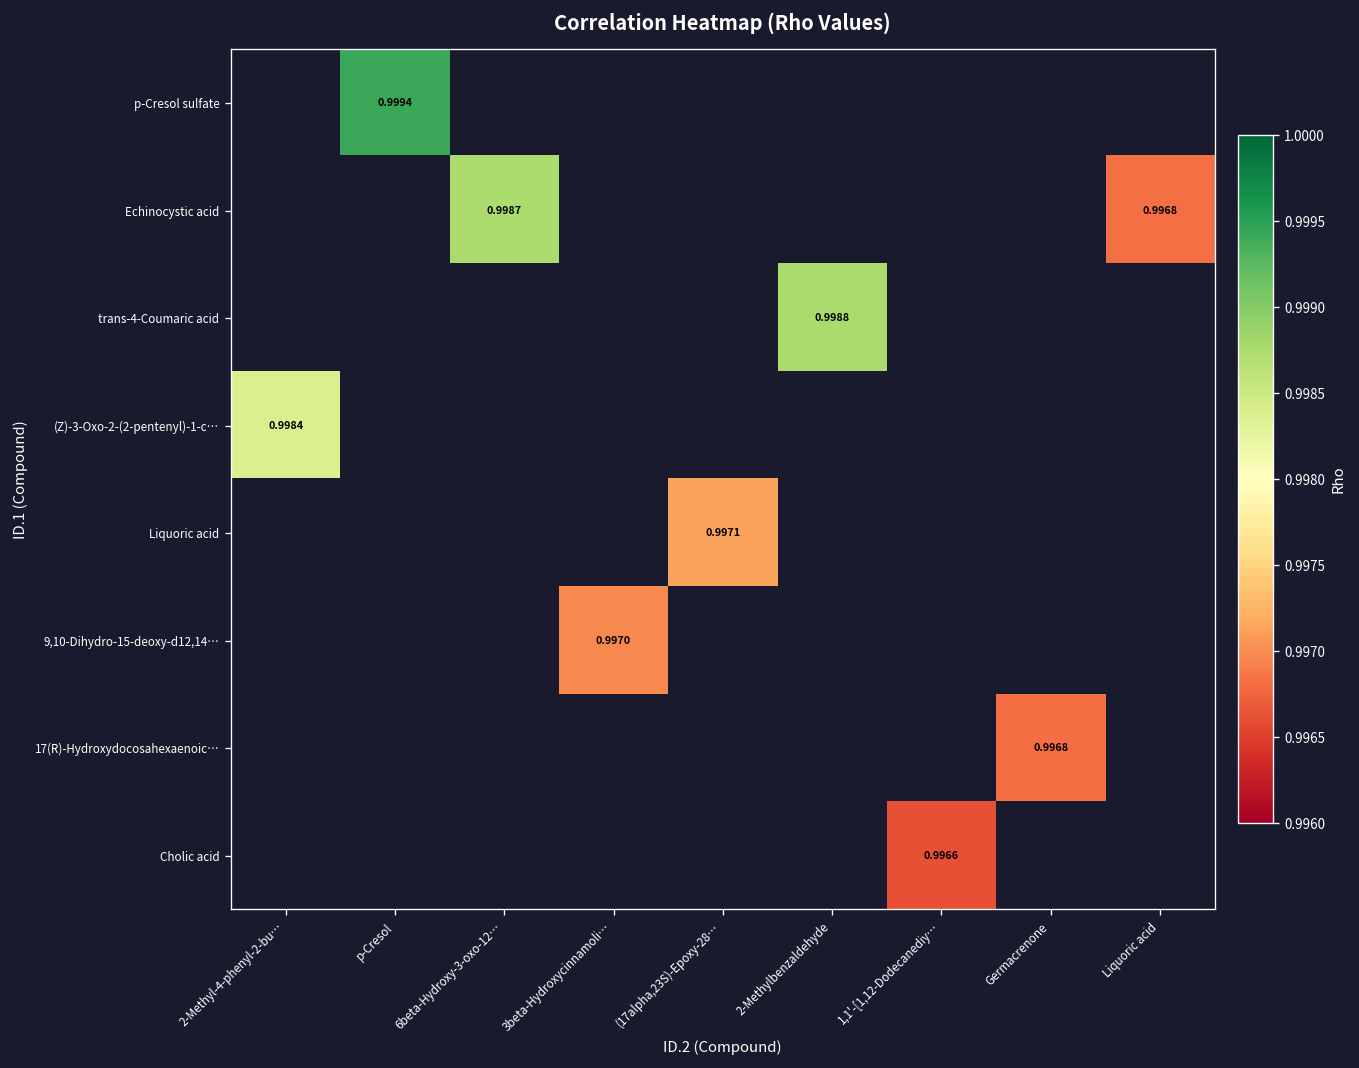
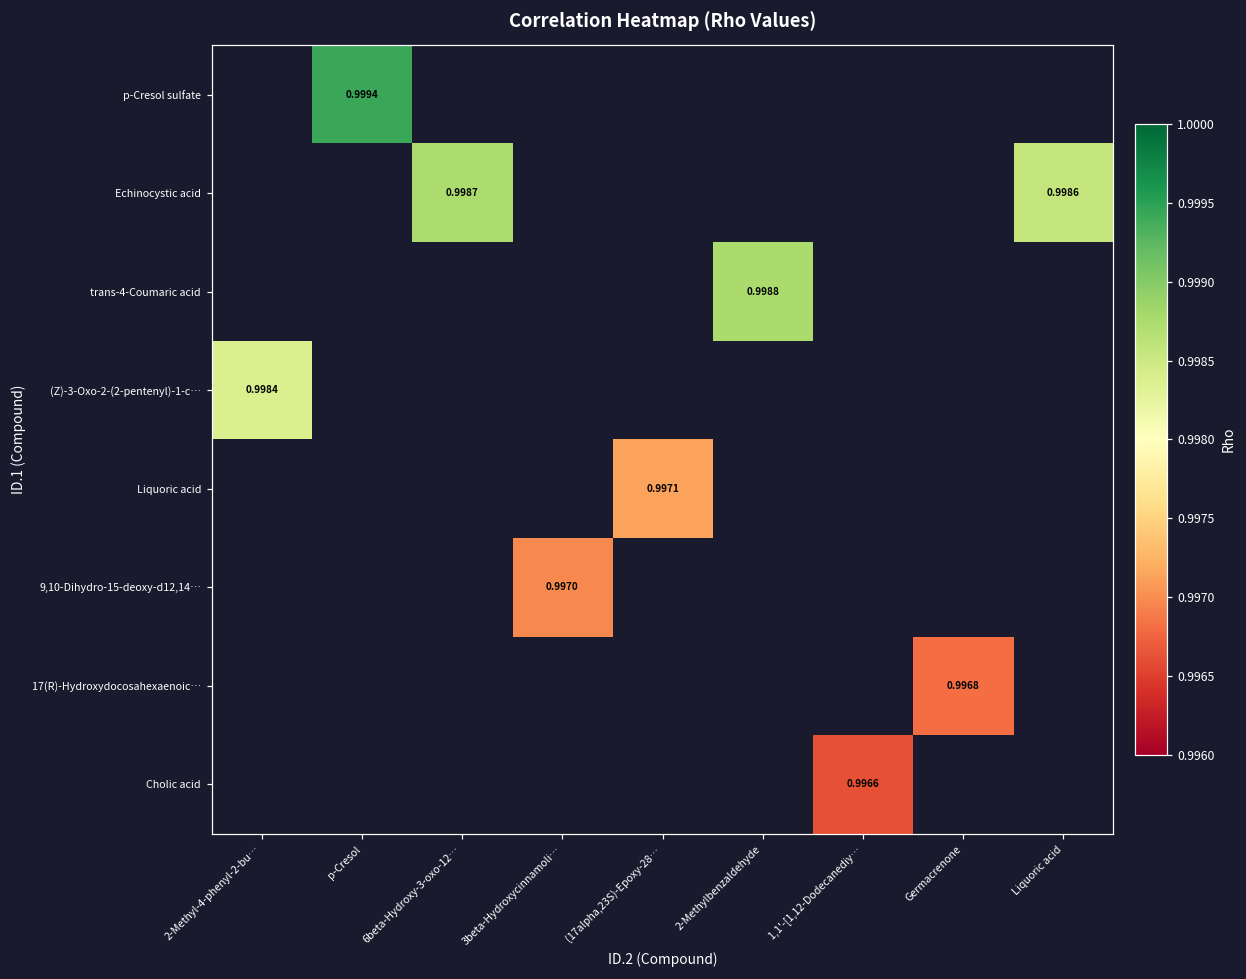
  {
    "p-Cresol sulfate": {
      "p-Cresol": 0.9994
    },
    "Echinocystic acid": {
      "6beta-Hydroxy-3-oxo-12…": 0.9987,
-     "Liquoric acid": 0.9968
+     "Liquoric acid": 0.9986
    },
    "trans-4-Coumaric acid": {
      "2-Methylbenzaldehyde": 0.9988
    },
    "(Z)-3-Oxo-2-(2-pentenyl)-1-c…": {
      "2-Methyl-4-phenyl-2-bu…": 0.9984
    },
    "Liquoric acid": {
      "(17alpha,23S)-Epoxy-28…": 0.9971
    },
    "9,10-Dihydro-15-deoxy-d12,14…": {
      "3beta-Hydroxycinnamoli…": 0.9970
    },
    "17(R)-Hydroxydocosahexaenoic…": {
      "Germacrenone": 0.9968
    },
    "Cholic acid": {
      "1,1'-[1,12-Dodecanediy…": 0.9966
    }
  }
